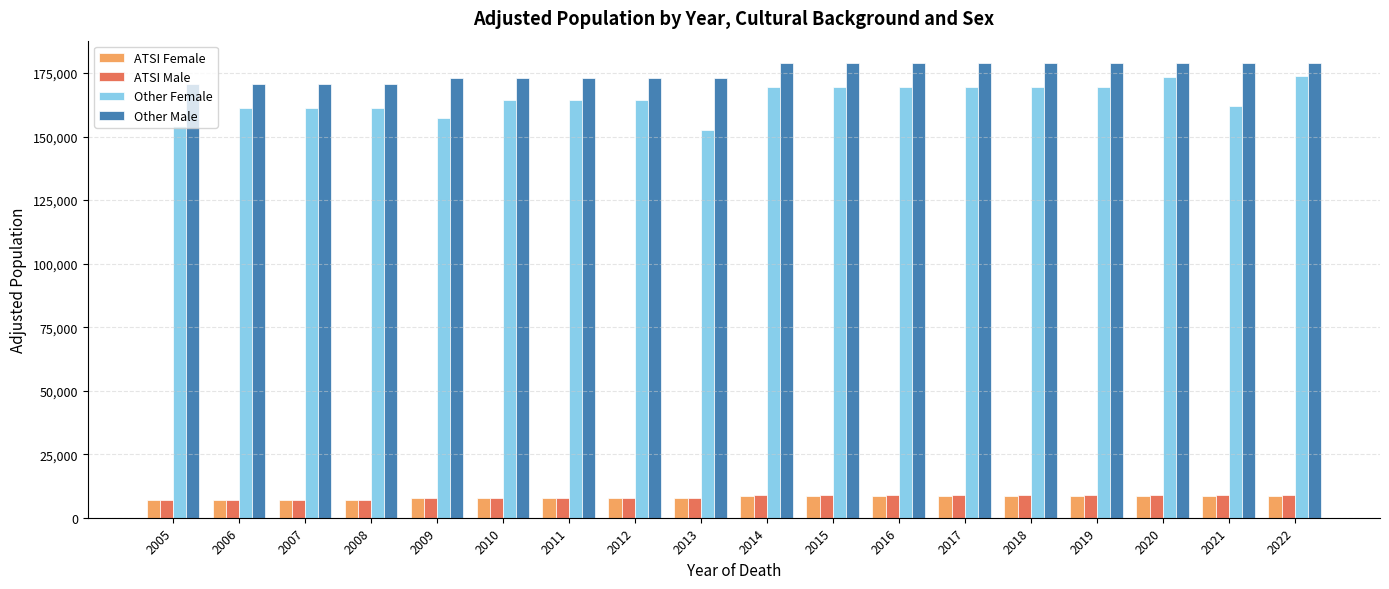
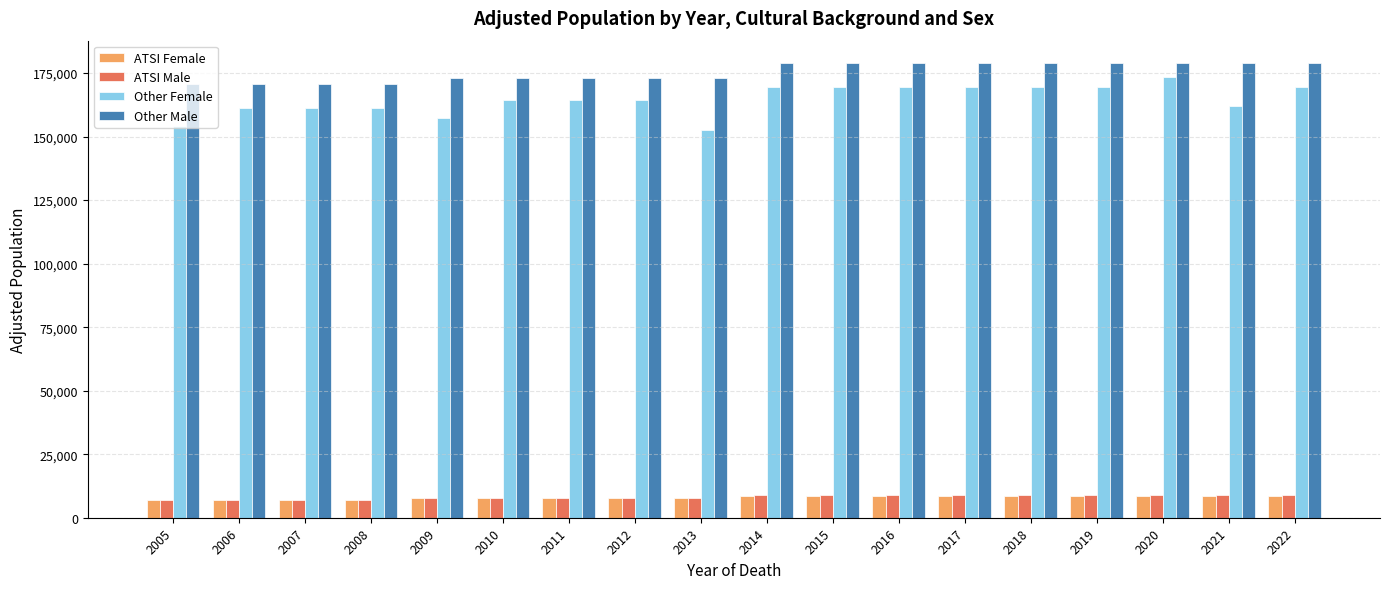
  {
    "Other Female": {
      "2006": "161,000",
      "2007": "161,000",
      "2008": "161,000",
      "2009": "157,000",
      "2010": "164,000",
      "2011": "164,000",
      "2012": "164,000",
      "2013": "152,000",
      "2014": "170,000",
      "2015": "170,000",
      "2016": "170,000",
      "2017": "170,000",
      "2018": "170,000",
      "2019": "170,000",
      "2020": "173,000",
      "2021": "162,000",
-     "2022": "174,000"
+     "2022": "170,000"
    },
    "Other Male": {
      "2006": "171,000",
      "2007": "171,000",
      "2008": "171,000",
      "2009": "173,000",
      "2010": "173,000",
      "2011": "173,000",
      "2012": "173,000",
      "2013": "173,000",
      "2014": "179,000",
      "2015": "179,000",
      "2016": "179,000",
      "2017": "179,000",
      "2018": "179,000",
      "2019": "179,000",
      "2020": "179,000",
      "2021": "179,000",
      "2022": "179,000"
    }
  }
